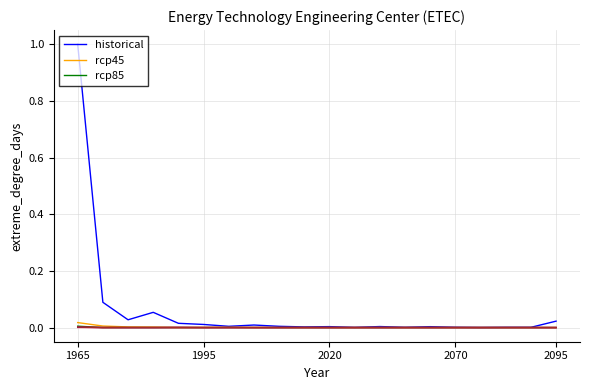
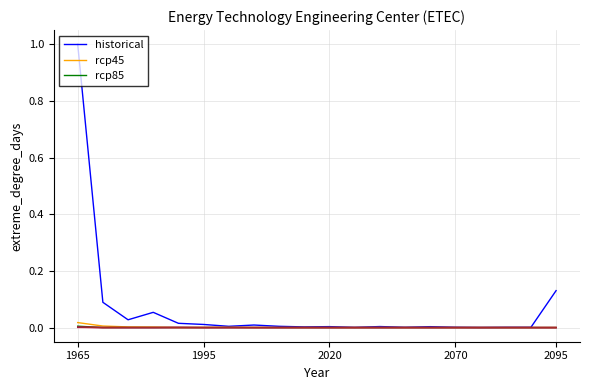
  {
    "historical": {
      "1995": 0.01,
-     "2095": 0.02
+     "2095": 0.13
    },
    "rcp45": {
      "1965": 0.02
    }
  }
